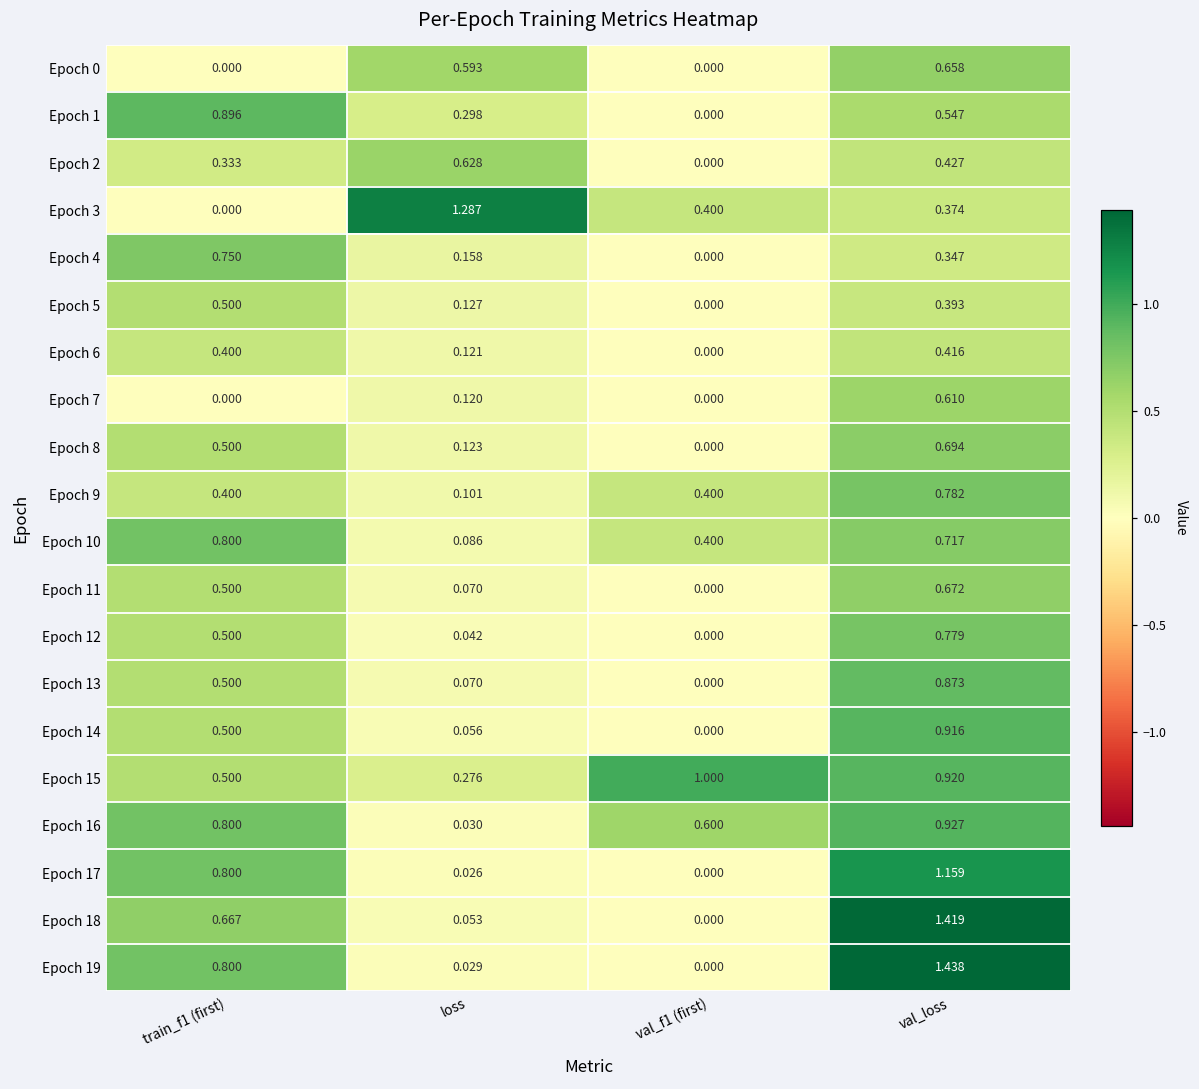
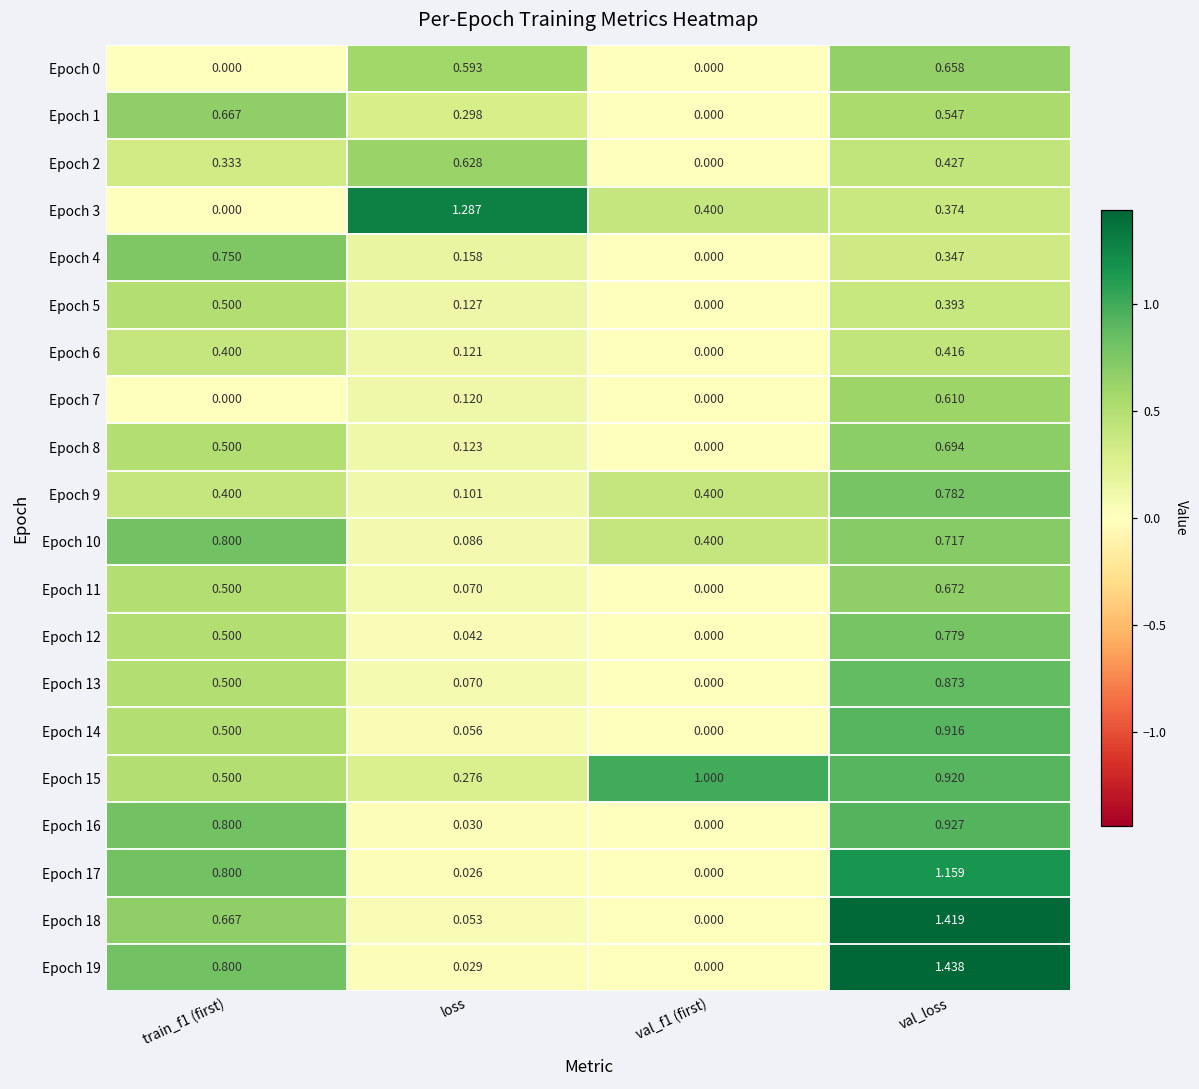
  {
    "Epoch 0": {
      "train_f1 (first)": 0.000,
      "loss": 0.593,
      "val_f1 (first)": 0.000,
      "val_loss": 0.658
    },
    "Epoch 1": {
-     "train_f1 (first)": 0.896,
+     "train_f1 (first)": 0.667,
      "loss": 0.298,
      "val_f1 (first)": 0.000,
      "val_loss": 0.547
    },
    "Epoch 2": {
      "train_f1 (first)": 0.333,
      "loss": 0.628,
      "val_f1 (first)": 0.000,
      "val_loss": 0.427
    },
    "Epoch 3": {
      "train_f1 (first)": 0.000,
      "loss": 1.287,
      "val_f1 (first)": 0.400,
      "val_loss": 0.374
    },
    "Epoch 4": {
      "train_f1 (first)": 0.750,
      "loss": 0.158,
      "val_f1 (first)": 0.000,
      "val_loss": 0.347
    },
    "Epoch 5": {
      "train_f1 (first)": 0.500,
      "loss": 0.127,
      "val_f1 (first)": 0.000,
      "val_loss": 0.393
    },
    "Epoch 6": {
      "train_f1 (first)": 0.400,
      "loss": 0.121,
      "val_f1 (first)": 0.000,
      "val_loss": 0.416
    },
    "Epoch 7": {
      "train_f1 (first)": 0.000,
      "loss": 0.120,
      "val_f1 (first)": 0.000,
      "val_loss": 0.610
    },
    "Epoch 8": {
      "train_f1 (first)": 0.500,
      "loss": 0.123,
      "val_f1 (first)": 0.000,
      "val_loss": 0.694
    },
    "Epoch 9": {
      "train_f1 (first)": 0.400,
      "loss": 0.101,
      "val_f1 (first)": 0.400,
      "val_loss": 0.782
    },
    "Epoch 10": {
      "train_f1 (first)": 0.800,
      "loss": 0.086,
      "val_f1 (first)": 0.400,
      "val_loss": 0.717
    },
    "Epoch 11": {
      "train_f1 (first)": 0.500,
      "loss": 0.070,
      "val_f1 (first)": 0.000,
      "val_loss": 0.672
    },
    "Epoch 12": {
      "train_f1 (first)": 0.500,
      "loss": 0.042,
      "val_f1 (first)": 0.000,
      "val_loss": 0.779
    },
    "Epoch 13": {
      "train_f1 (first)": 0.500,
      "loss": 0.070,
      "val_f1 (first)": 0.000,
      "val_loss": 0.873
    },
    "Epoch 14": {
      "train_f1 (first)": 0.500,
      "loss": 0.056,
      "val_f1 (first)": 0.000,
      "val_loss": 0.916
    },
    "Epoch 15": {
      "train_f1 (first)": 0.500,
      "loss": 0.276,
      "val_f1 (first)": 1.000,
      "val_loss": 0.920
    },
    "Epoch 16": {
      "train_f1 (first)": 0.800,
      "loss": 0.030,
-     "val_f1 (first)": 0.600,
+     "val_f1 (first)": 0.000,
      "val_loss": 0.927
    },
    "Epoch 17": {
      "train_f1 (first)": 0.800,
      "loss": 0.026,
      "val_f1 (first)": 0.000,
      "val_loss": 1.159
    },
    "Epoch 18": {
      "train_f1 (first)": 0.667,
      "loss": 0.053,
      "val_f1 (first)": 0.000,
      "val_loss": 1.419
    },
    "Epoch 19": {
      "train_f1 (first)": 0.800,
      "loss": 0.029,
      "val_f1 (first)": 0.000,
      "val_loss": 1.438
    }
  }
